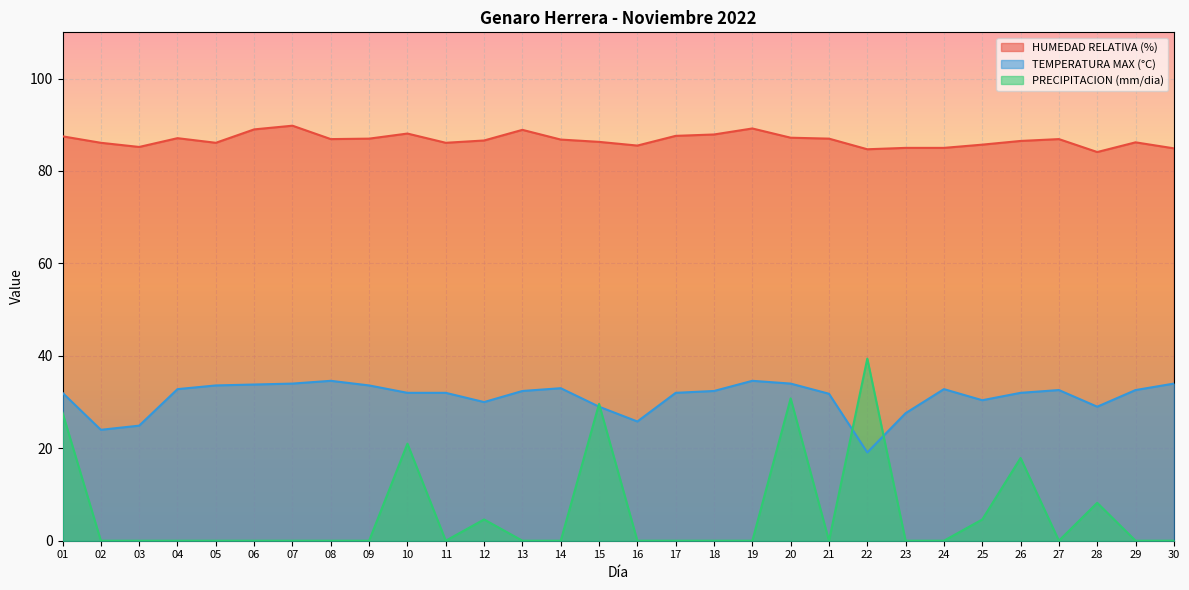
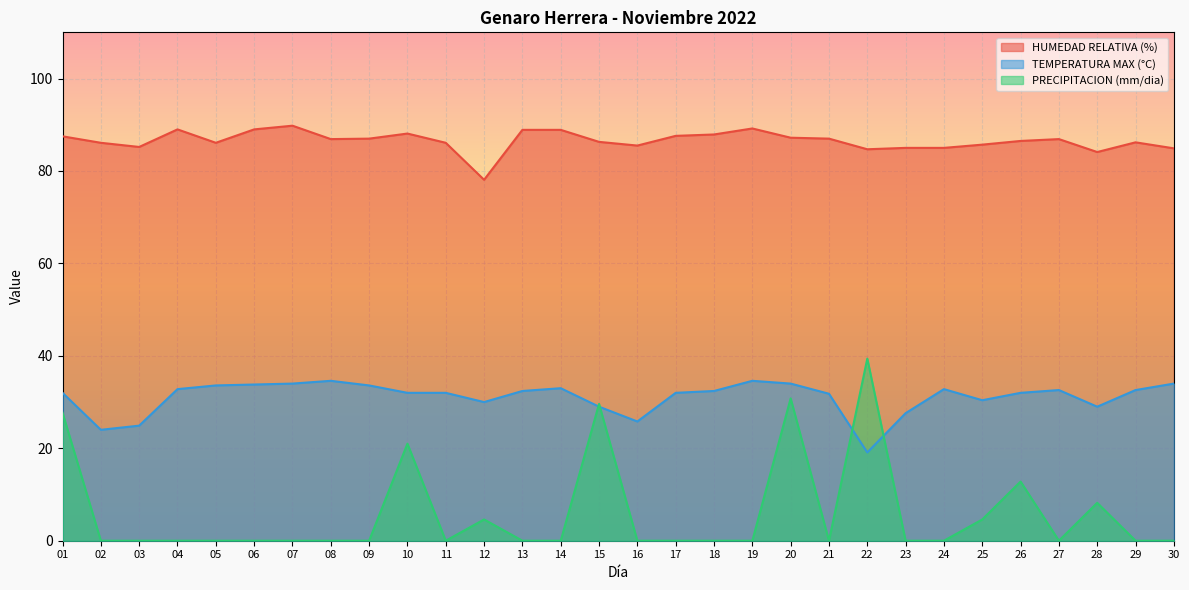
  {
    "HUMEDAD RELATIVA (%)": {
      "01": 88,
      "02": 86,
      "03": 85,
-     "04": 87,
+     "04": 89,
      "05": 86,
      "06": 89,
      "07": 90,
      "08": 87,
      "09": 87,
      "10": 88,
      "11": 86,
-     "12": 87,
+     "12": 78,
      "13": 89,
-     "14": 87,
+     "14": 89,
      "15": 86,
      "16": 86,
      "17": 88,
      "18": 88,
      "19": 89,
      "20": 87,
      "21": 87,
      "22": 85,
      "23": 85,
      "24": 85,
      "25": 86,
      "26": 87,
      "27": 87,
      "28": 84,
      "29": 86,
      "30": 85
    },
    "TEMPERATURA MAX (°C)": {
      "01": 32,
      "02": 24,
      "03": 25,
      "04": 33,
      "05": 34,
      "06": 34,
      "07": 34,
      "08": 35,
      "09": 34,
      "10": 32,
      "11": 32,
      "12": 30,
      "13": 32,
      "14": 33,
      "15": 29,
      "16": 26,
      "17": 32,
      "18": 32,
      "19": 35,
      "20": 34,
      "21": 32,
      "22": 19,
      "23": 28,
      "24": 33,
      "25": 30,
      "26": 32,
      "27": 33,
      "28": 29,
      "29": 33,
      "30": 34
    },
    "PRECIPITACION (mm/dia)": {
      "01": 28,
      "02": 0,
      "03": 0,
      "04": 0,
      "05": 0,
      "06": 0,
      "07": 0,
      "08": 0,
      "09": 0,
      "10": 21,
      "11": 0,
      "12": 5,
      "13": 0,
      "14": 0,
      "15": 30,
      "16": 0,
      "17": 0,
      "18": 0,
      "19": 0,
      "20": 31,
      "21": 0,
      "22": 39,
      "23": 0,
      "24": 0,
      "25": 5,
-     "26": 18,
+     "26": 13,
      "27": 0,
      "28": 8,
      "29": 0,
      "30": 0
    }
  }
